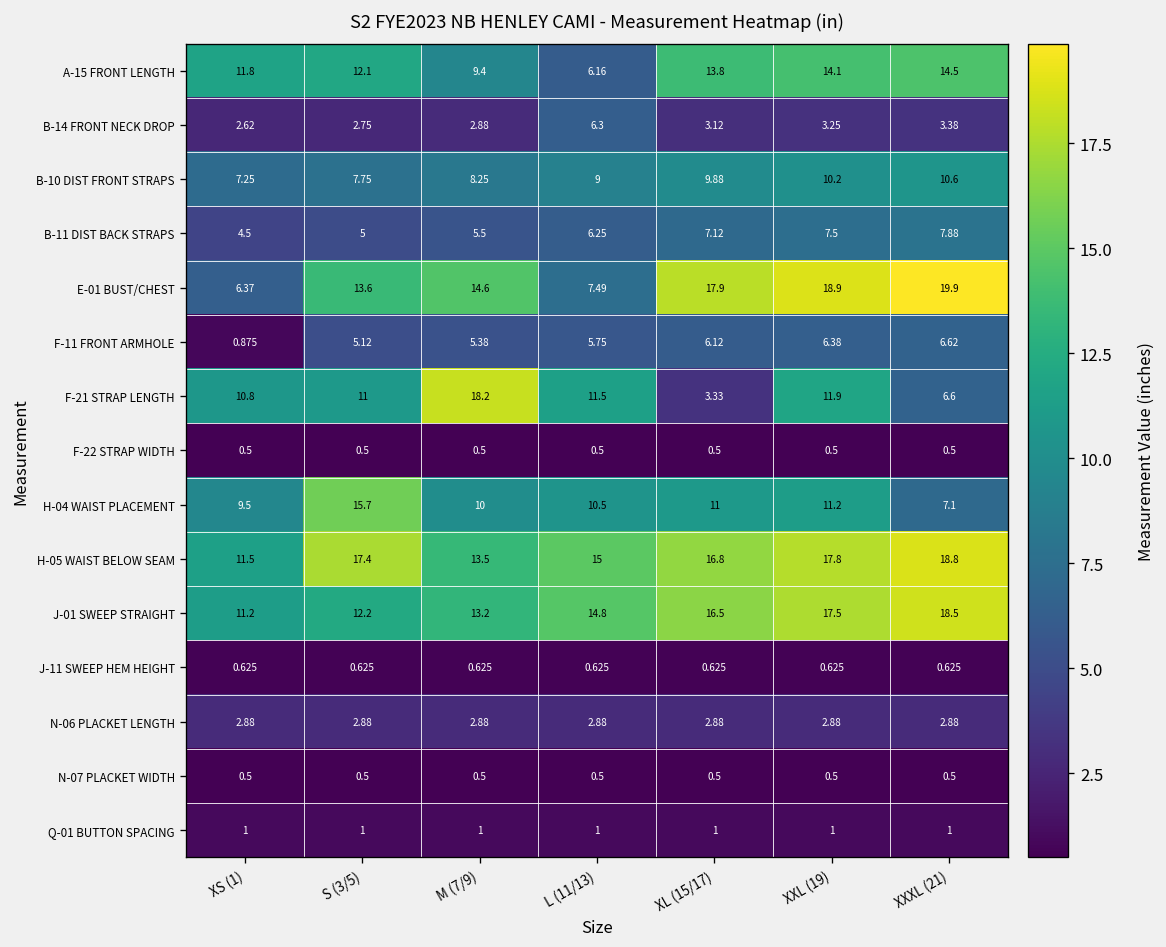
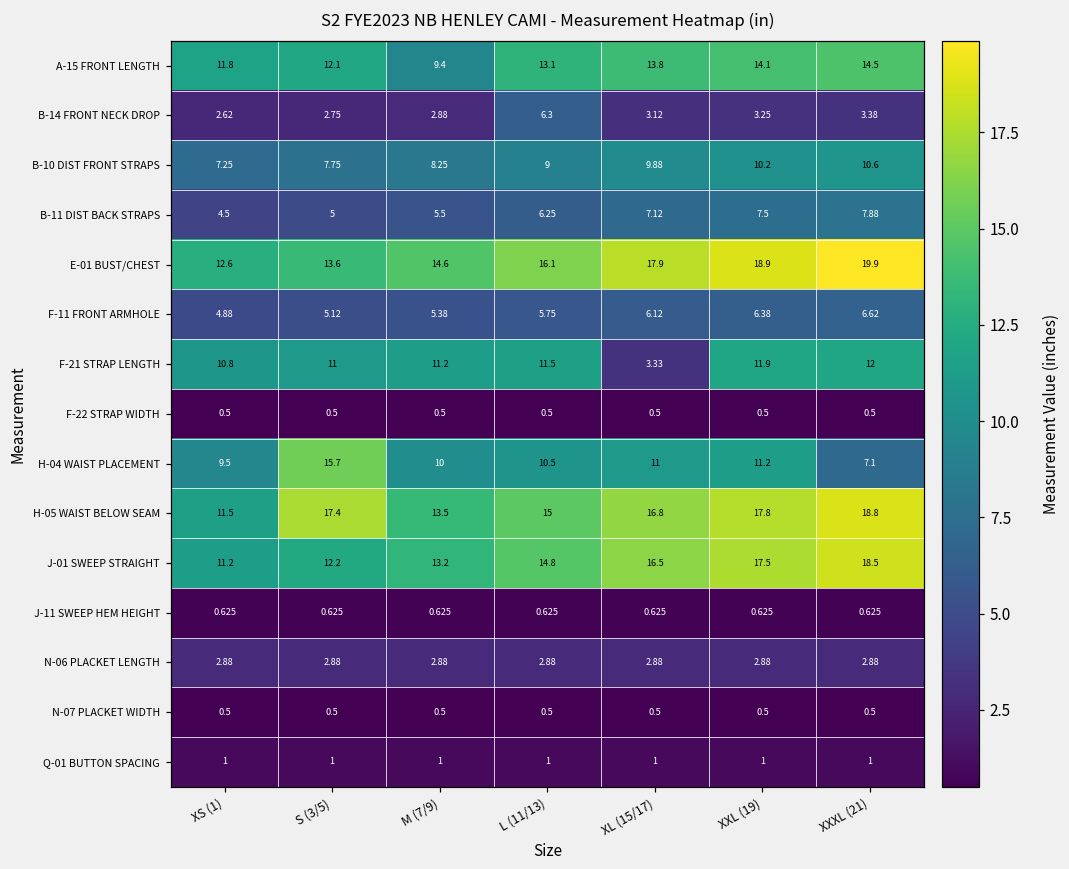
  {
    "A-15 FRONT LENGTH": {
      "XS (1)": 11.8,
      "S (3/5)": 12.1,
      "M (7/9)": 9.4,
-     "L (11/13)": 6.16,
+     "L (11/13)": 13.1,
      "XL (15/17)": 13.8,
      "XXL (19)": 14.1,
      "XXXL (21)": 14.5
    },
    "B-14 FRONT NECK DROP": {
      "XS (1)": 2.62,
      "S (3/5)": 2.75,
      "M (7/9)": 2.88,
      "L (11/13)": 6.3,
      "XL (15/17)": 3.12,
      "XXL (19)": 3.25,
      "XXXL (21)": 3.38
    },
    "B-10 DIST FRONT STRAPS": {
      "XS (1)": 7.25,
      "S (3/5)": 7.75,
      "M (7/9)": 8.25,
      "L (11/13)": 9,
      "XL (15/17)": 9.88,
      "XXL (19)": 10.2,
      "XXXL (21)": 10.6
    },
    "B-11 DIST BACK STRAPS": {
      "XS (1)": 4.5,
      "S (3/5)": 5,
      "M (7/9)": 5.5,
      "L (11/13)": 6.25,
      "XL (15/17)": 7.12,
      "XXL (19)": 7.5,
      "XXXL (21)": 7.88
    },
    "E-01 BUST/CHEST": {
-     "XS (1)": 6.37,
+     "XS (1)": 12.6,
      "S (3/5)": 13.6,
      "M (7/9)": 14.6,
-     "L (11/13)": 7.49,
+     "L (11/13)": 16.1,
      "XL (15/17)": 17.9,
      "XXL (19)": 18.9,
      "XXXL (21)": 19.9
    },
    "F-11 FRONT ARMHOLE": {
-     "XS (1)": 0.875,
+     "XS (1)": 4.88,
      "S (3/5)": 5.12,
      "M (7/9)": 5.38,
      "L (11/13)": 5.75,
      "XL (15/17)": 6.12,
      "XXL (19)": 6.38,
      "XXXL (21)": 6.62
    },
    "F-21 STRAP LENGTH": {
      "XS (1)": 10.8,
      "S (3/5)": 11,
-     "M (7/9)": 18.2,
+     "M (7/9)": 11.2,
      "L (11/13)": 11.5,
      "XL (15/17)": 3.33,
      "XXL (19)": 11.9,
-     "XXXL (21)": 6.6
+     "XXXL (21)": 12
    },
    "F-22 STRAP WIDTH": {
      "XS (1)": 0.5,
      "S (3/5)": 0.5,
      "M (7/9)": 0.5,
      "L (11/13)": 0.5,
      "XL (15/17)": 0.5,
      "XXL (19)": 0.5,
      "XXXL (21)": 0.5
    },
    "H-04 WAIST PLACEMENT": {
      "XS (1)": 9.5,
      "S (3/5)": 15.7,
      "M (7/9)": 10,
      "L (11/13)": 10.5,
      "XL (15/17)": 11,
      "XXL (19)": 11.2,
      "XXXL (21)": 7.1
    },
    "H-05 WAIST BELOW SEAM": {
      "XS (1)": 11.5,
      "S (3/5)": 17.4,
      "M (7/9)": 13.5,
      "L (11/13)": 15,
      "XL (15/17)": 16.8,
      "XXL (19)": 17.8,
      "XXXL (21)": 18.8
    },
    "J-01 SWEEP STRAIGHT": {
      "XS (1)": 11.2,
      "S (3/5)": 12.2,
      "M (7/9)": 13.2,
      "L (11/13)": 14.8,
      "XL (15/17)": 16.5,
      "XXL (19)": 17.5,
      "XXXL (21)": 18.5
    },
    "J-11 SWEEP HEM HEIGHT": {
      "XS (1)": 0.625,
      "S (3/5)": 0.625,
      "M (7/9)": 0.625,
      "L (11/13)": 0.625,
      "XL (15/17)": 0.625,
      "XXL (19)": 0.625,
      "XXXL (21)": 0.625
    },
    "N-06 PLACKET LENGTH": {
      "XS (1)": 2.88,
      "S (3/5)": 2.88,
      "M (7/9)": 2.88,
      "L (11/13)": 2.88,
      "XL (15/17)": 2.88,
      "XXL (19)": 2.88,
      "XXXL (21)": 2.88
    },
    "N-07 PLACKET WIDTH": {
      "XS (1)": 0.5,
      "S (3/5)": 0.5,
      "M (7/9)": 0.5,
      "L (11/13)": 0.5,
      "XL (15/17)": 0.5,
      "XXL (19)": 0.5,
      "XXXL (21)": 0.5
    },
    "Q-01 BUTTON SPACING": {
      "XS (1)": 1,
      "S (3/5)": 1,
      "M (7/9)": 1,
      "L (11/13)": 1,
      "XL (15/17)": 1,
      "XXL (19)": 1,
      "XXXL (21)": 1
    }
  }
